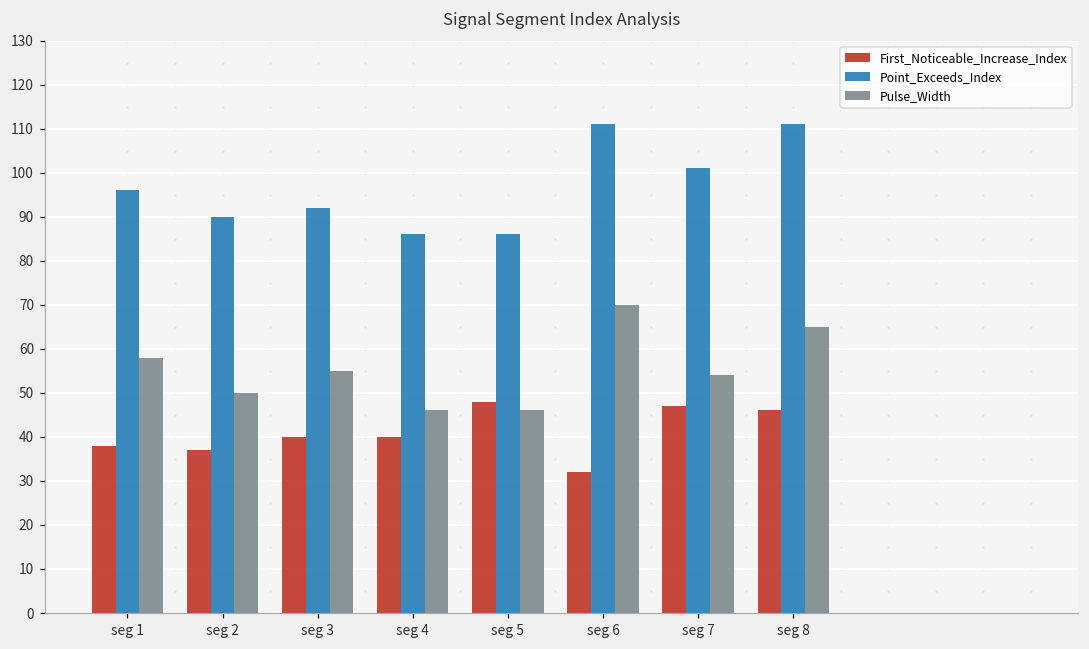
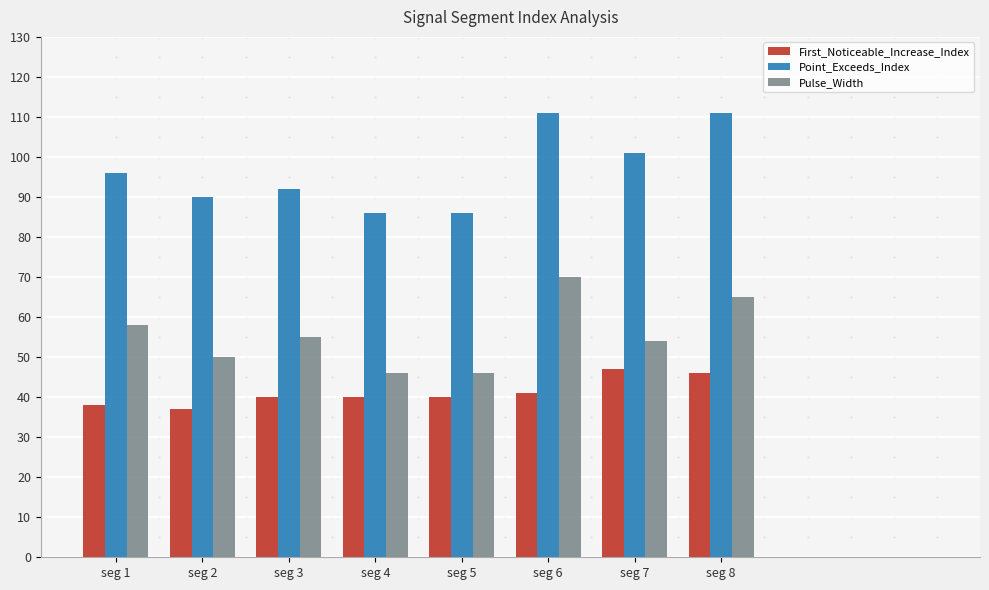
  {
    "First_Noticeable_Increase_Index": {
      "seg 1": 38,
      "seg 2": 37,
      "seg 3": 40,
      "seg 4": 40,
-     "seg 5": 48,
-     "seg 6": 32,
+     "seg 5": 40,
+     "seg 6": 41,
      "seg 7": 47,
      "seg 8": 46
    },
    "Point_Exceeds_Index": {
      "seg 1": 96,
      "seg 2": 90,
      "seg 3": 92,
      "seg 4": 86,
      "seg 5": 86,
      "seg 6": 111,
      "seg 7": 101,
      "seg 8": 111
    },
    "Pulse_Width": {
      "seg 1": 58,
      "seg 2": 50,
      "seg 3": 55,
      "seg 4": 46,
      "seg 5": 46,
      "seg 6": 70,
      "seg 7": 54,
      "seg 8": 65
    }
  }
